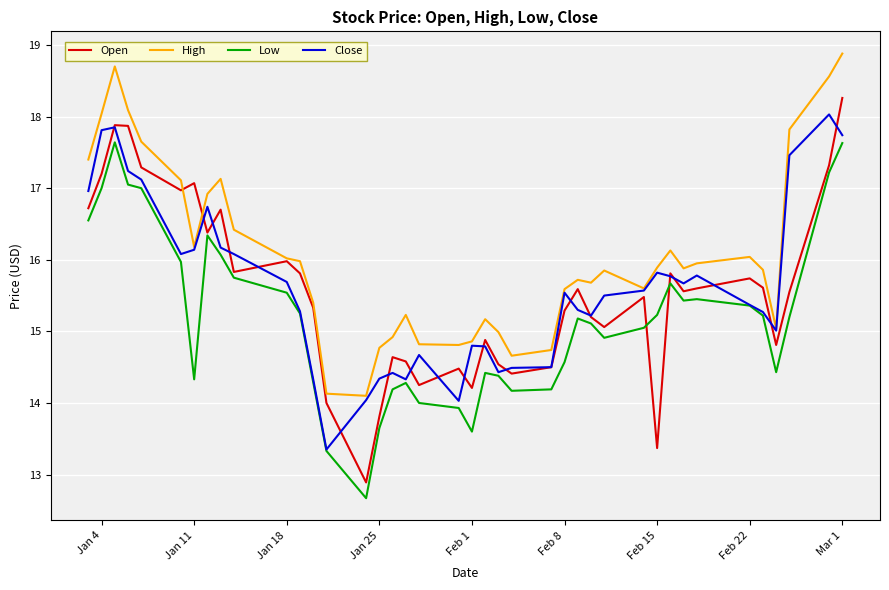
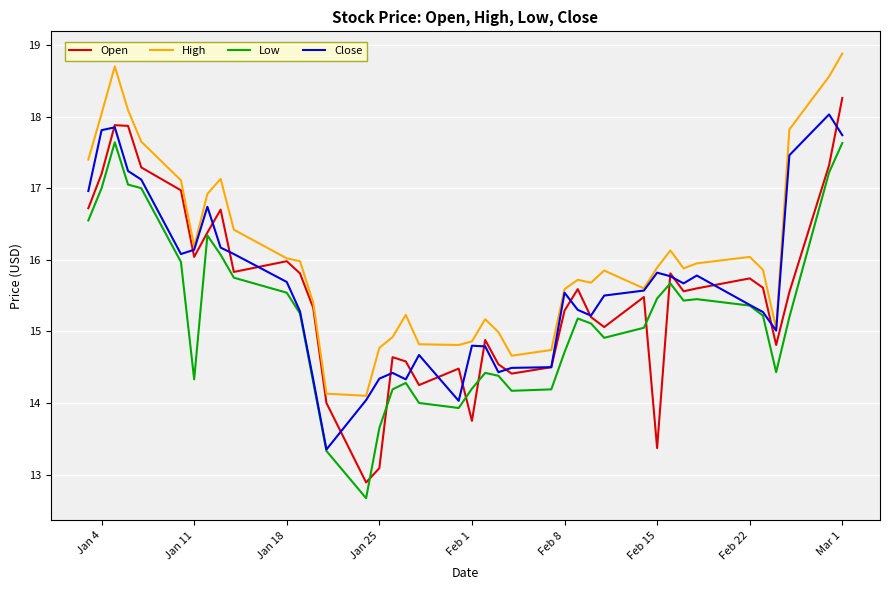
  {
    "Open": {
      "Jan 4": 17.2,
-     "Jan 11": 17.1,
+     "Jan 11": 16.0,
      "Jan 18": 16.0,
-     "Jan 25": 13.8,
-     "Feb 1": 14.2,
+     "Jan 25": 13.1,
+     "Feb 1": 13.8,
      "Feb 8": 15.3,
      "Feb 15": 13.4,
      "Feb 22": 15.7,
      "Mar 1": 18.3
    },
    "High": {
      "Jan 4": 18.0,
      "Jan 11": 16.2,
      "Jan 18": 16.0,
      "Jan 25": 14.8,
      "Feb 1": 14.9,
      "Feb 8": 15.6,
      "Feb 15": 15.9,
      "Feb 22": 16.0,
      "Mar 1": 18.9
    },
    "Low": {
      "Jan 4": 17.0,
      "Jan 11": 14.3,
      "Jan 18": 15.5,
      "Jan 25": 13.7,
-     "Feb 1": 13.6,
-     "Feb 8": 14.6,
-     "Feb 15": 15.2,
+     "Feb 1": 14.2,
+     "Feb 8": 14.7,
+     "Feb 15": 15.5,
      "Mar 1": 17.6
    },
    "Close": {
      "Jan 4": 17.8,
      "Jan 11": 16.1,
      "Jan 18": 15.7,
      "Jan 25": 14.3,
      "Feb 1": 14.8,
      "Feb 8": 15.5,
      "Feb 15": 15.8,
      "Mar 1": 17.7
    }
  }
